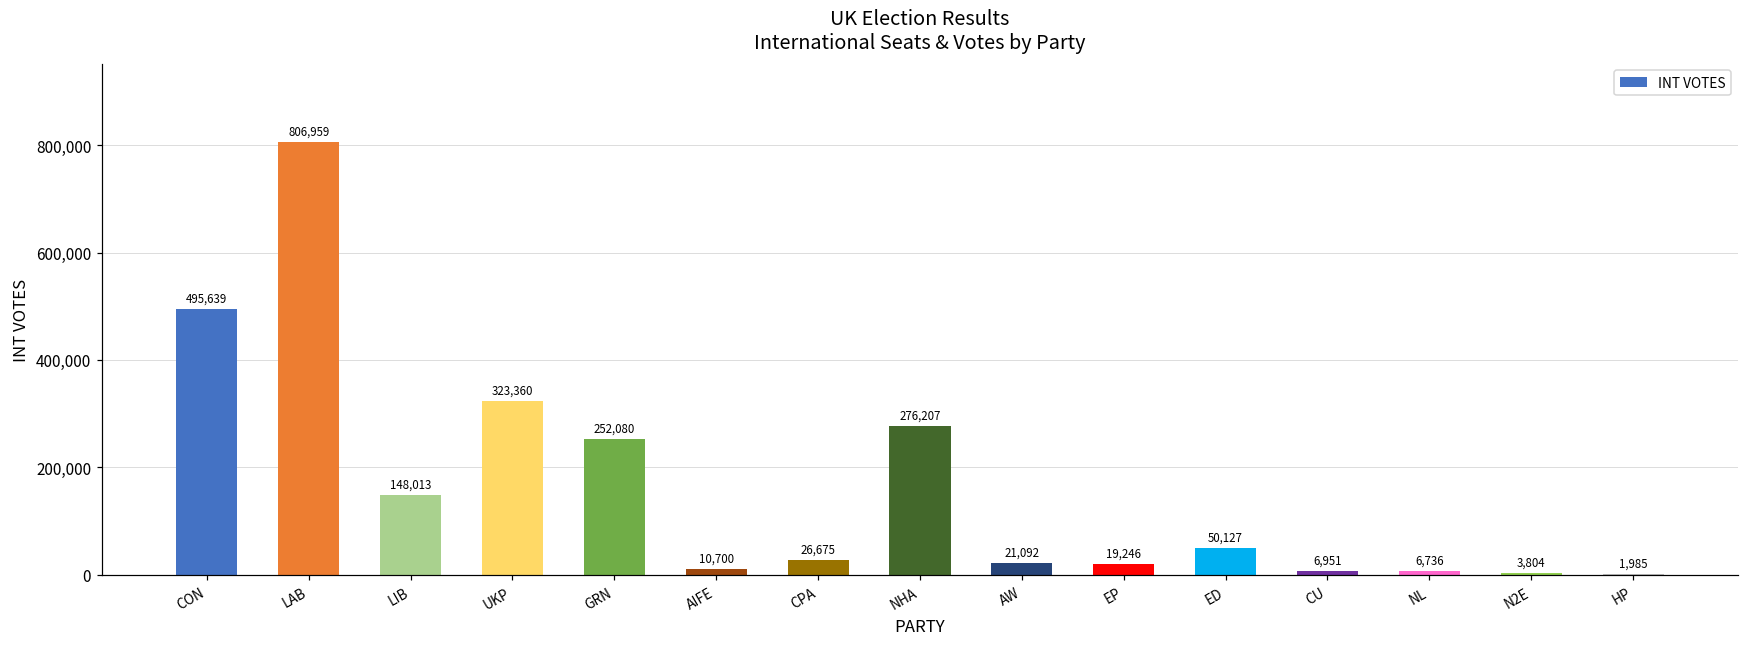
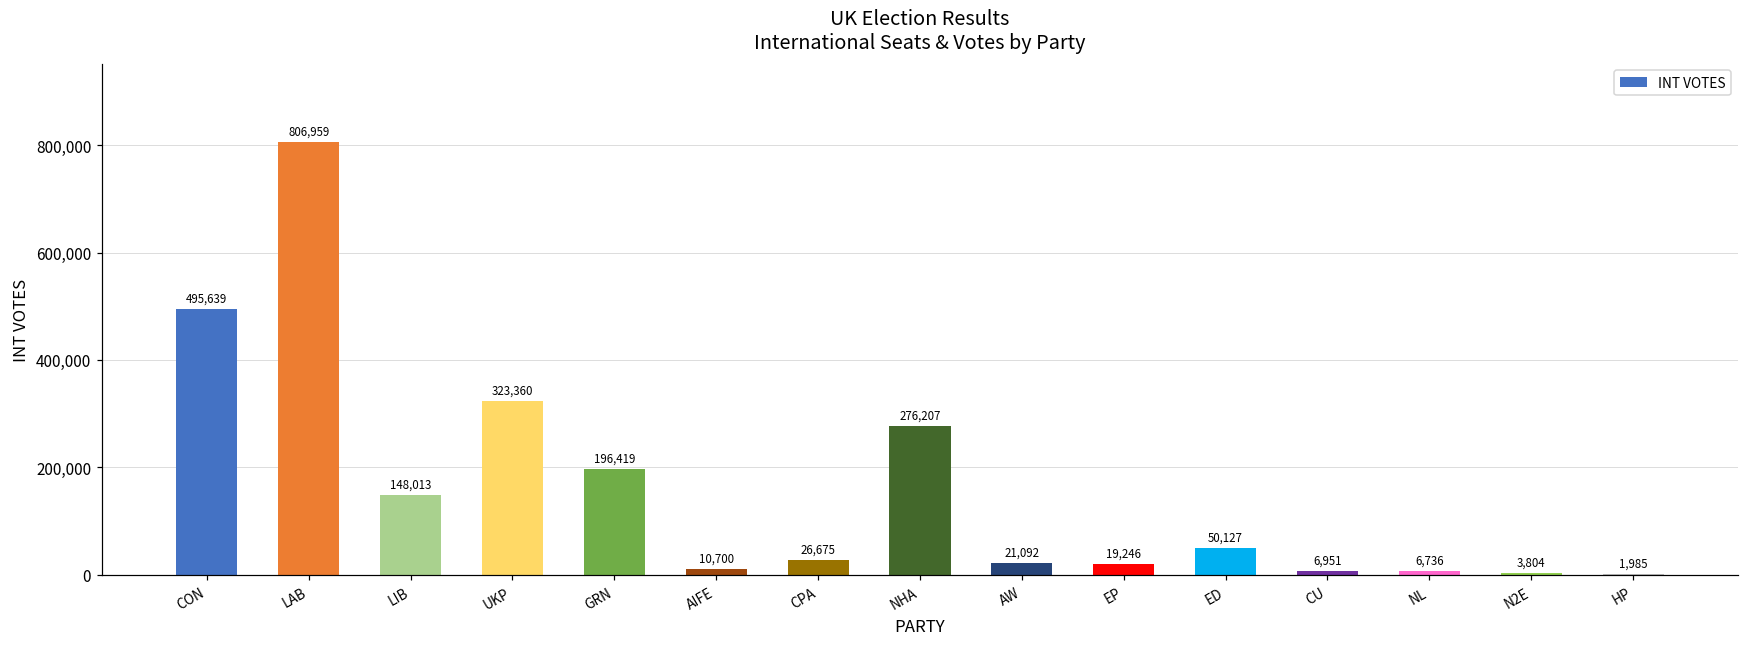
  {
    "CON": "495,639",
    "LAB": "806,959",
    "LIB": "148,013",
    "UKP": "323,360",
-   "GRN": "252,080",
+   "GRN": "196,419",
    "AIFE": "10,700",
    "CPA": "26,675",
    "NHA": "276,207",
    "AW": "21,092",
    "EP": "19,246",
    "ED": "50,127",
    "CU": "6,951",
    "NL": "6,736",
    "N2E": "3,804",
    "HP": "1,985"
  }
